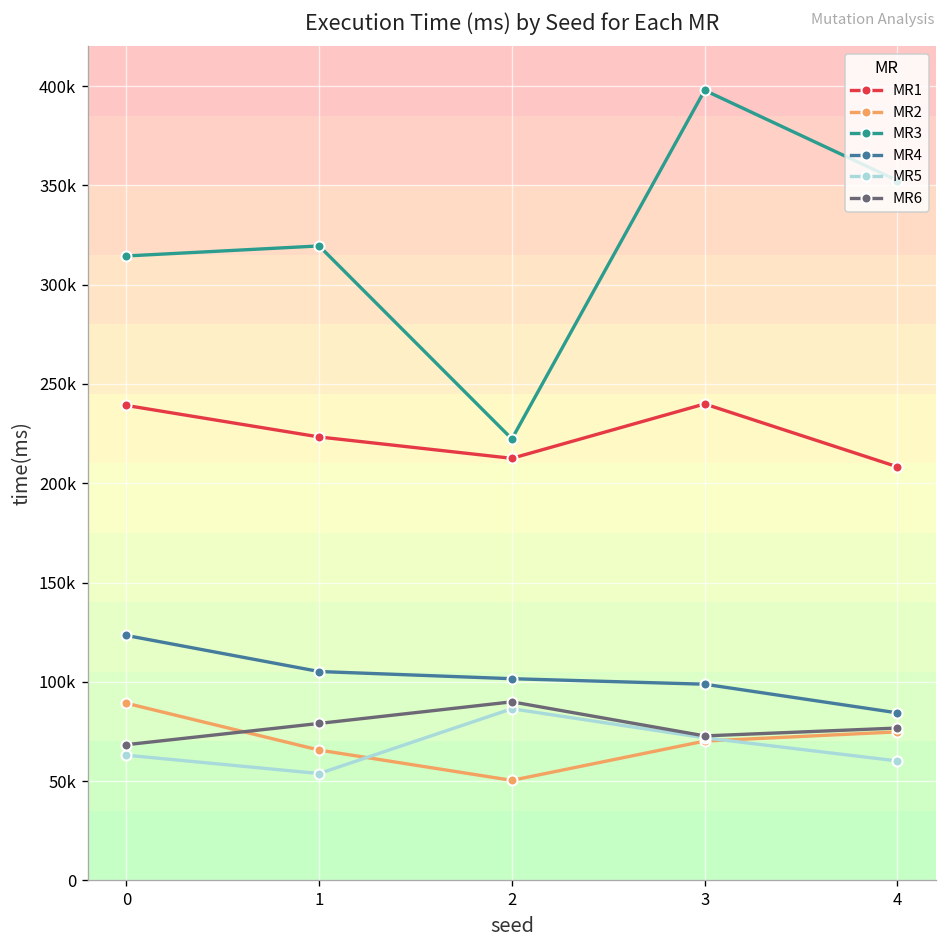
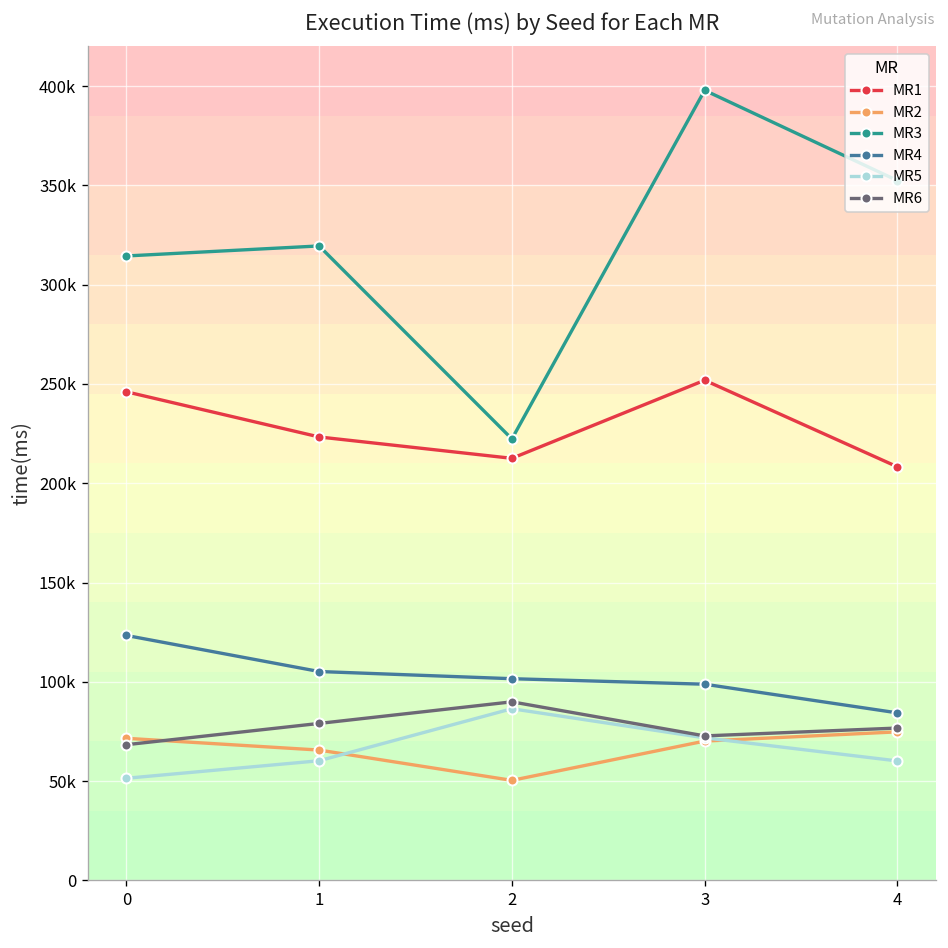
  {
    "MR1": {
-     "0": 239000,
+     "0": 246000,
      "1": 223000,
      "2": 213000,
-     "3": 240000,
+     "3": 252000,
      "4": 208000
    },
    "MR2": {
-     "0": 89000,
+     "0": 72000,
      "1": 66000,
      "2": 50000,
      "3": 70000,
      "4": 75000
    },
    "MR5": {
-     "0": 63000,
-     "1": 54000,
+     "0": 51000,
+     "1": 60000,
      "2": 86000,
      "4": 60000
    }
  }
